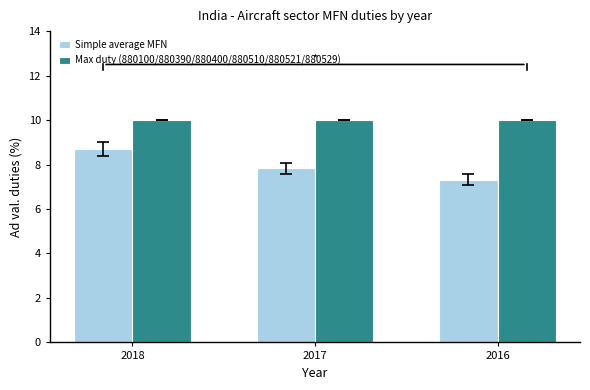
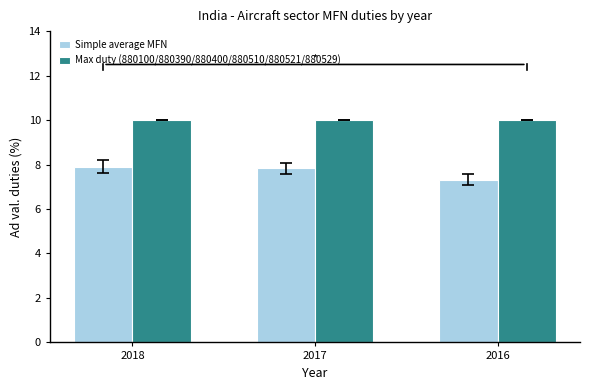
  {
    "Simple average MFN": {
-     "2018": 8.7,
+     "2018": 7.9,
      "2017": 7.8,
      "2016": 7.3
    }
  }
